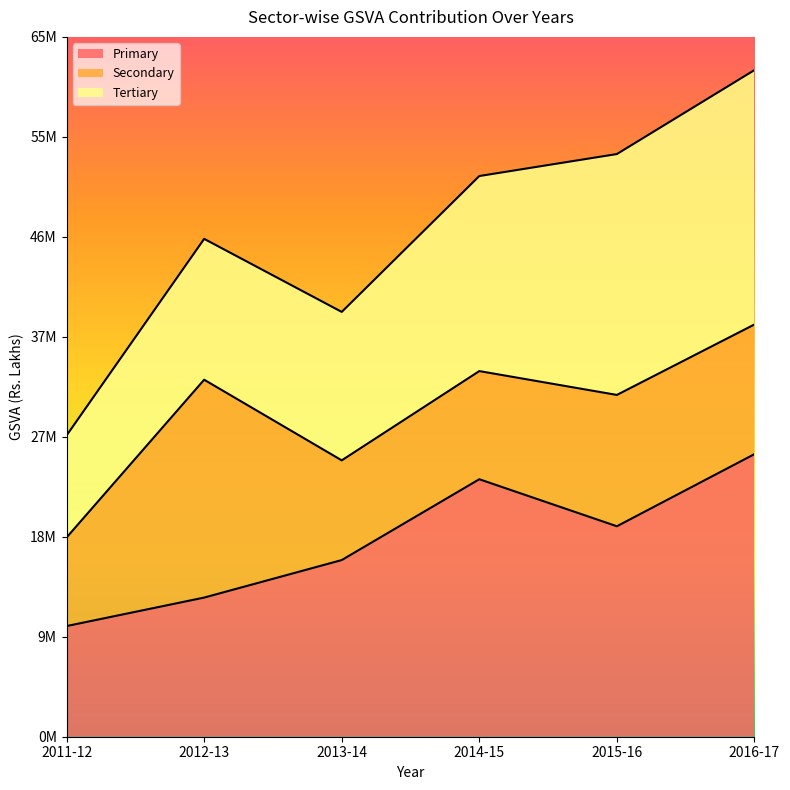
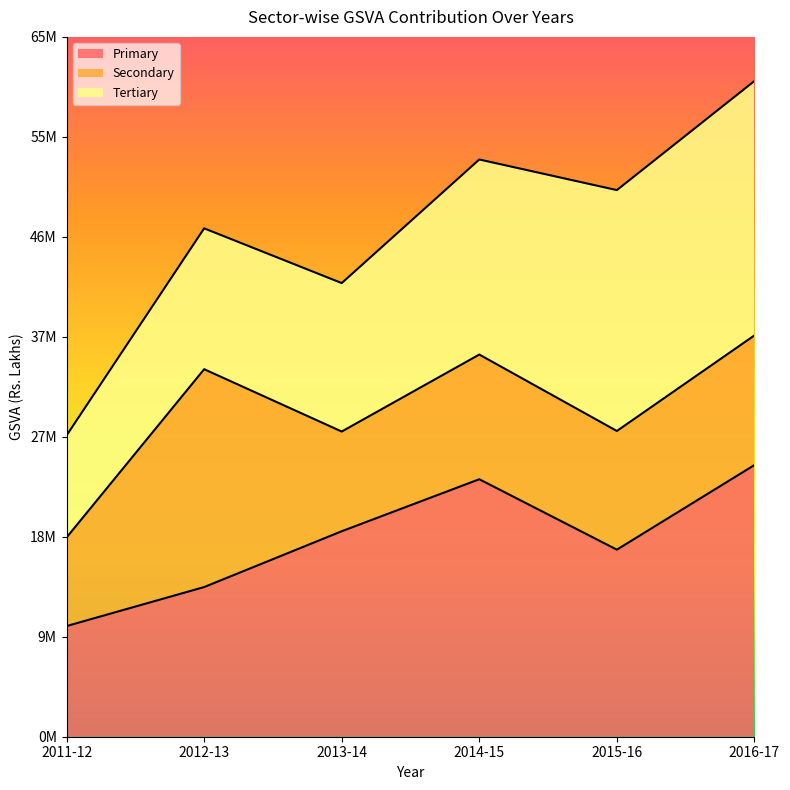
  {
    "Primary": {
      "2011-12": 10300000,
-     "2012-13": 12900000,
-     "2013-14": 16400000,
+     "2012-13": 13900000,
+     "2013-14": 19100000,
      "2014-15": 23900000,
-     "2015-16": 19500000,
-     "2016-17": 26200000
+     "2015-16": 17400000,
+     "2016-17": 25200000
    },
    "Secondary": {
      "2011-12": 8200000,
      "2012-13": 20200000,
      "2013-14": 9300000,
-     "2014-15": 10000000,
-     "2015-16": 12200000,
+     "2014-15": 11600000,
+     "2015-16": 11000000,
      "2016-17": 12000000
    },
    "Tertiary": {
      "2011-12": 9500000,
      "2012-13": 13100000,
      "2013-14": 13800000,
      "2014-15": 18100000,
      "2015-16": 22400000,
      "2016-17": 23600000
    }
  }
